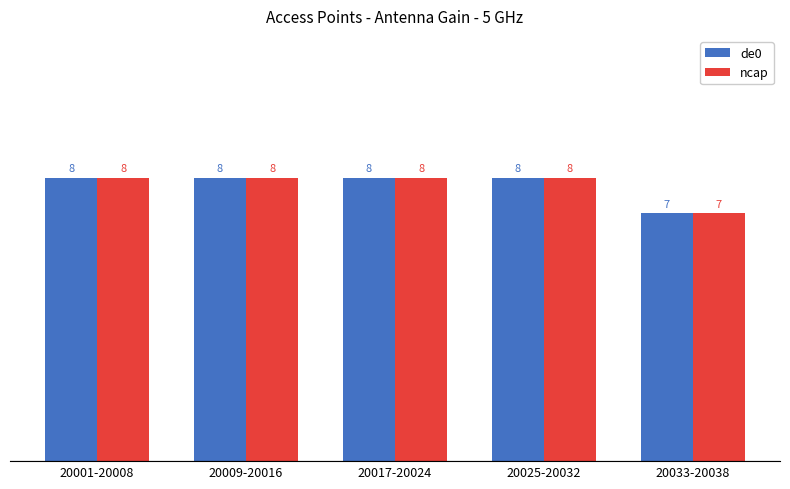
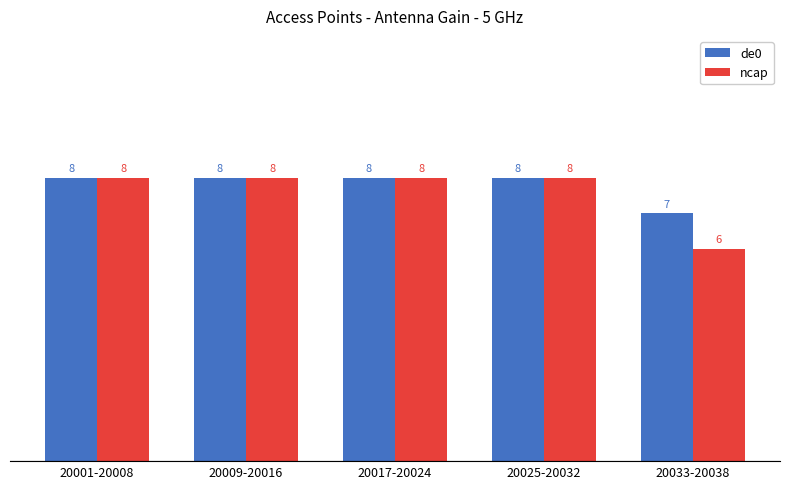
  {
    "de0": {
      "20001-20008": 8,
      "20009-20016": 8,
      "20017-20024": 8,
      "20025-20032": 8,
      "20033-20038": 7
    },
    "ncap": {
      "20001-20008": 8,
      "20009-20016": 8,
      "20017-20024": 8,
      "20025-20032": 8,
-     "20033-20038": 7
+     "20033-20038": 6
    }
  }
